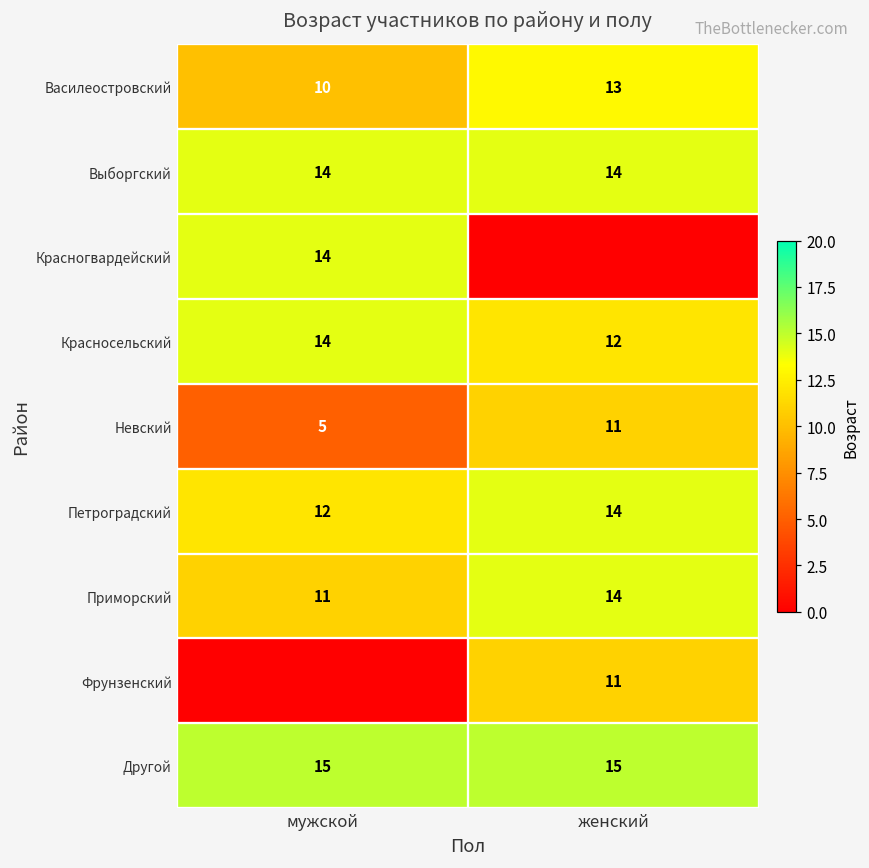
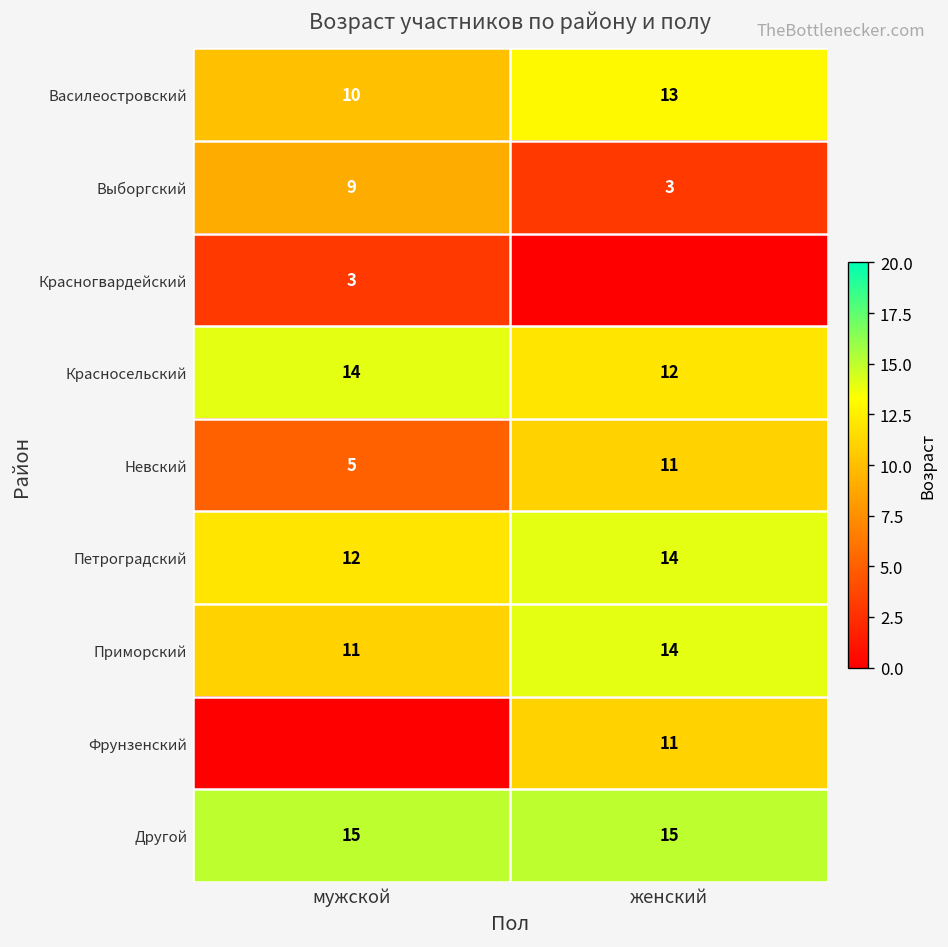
  {
    "Василеостровский": {
      "мужской": 10,
      "женский": 13
    },
    "Выборгский": {
-     "мужской": 14,
-     "женский": 14
+     "мужской": 9,
+     "женский": 3
    },
    "Красногвардейский": {
-     "мужской": 14
+     "мужской": 3
    },
    "Красносельский": {
      "мужской": 14,
      "женский": 12
    },
    "Невский": {
      "мужской": 5,
      "женский": 11
    },
    "Петроградский": {
      "мужской": 12,
      "женский": 14
    },
    "Приморский": {
      "мужской": 11,
      "женский": 14
    },
    "Фрунзенский": {
      "женский": 11
    },
    "Другой": {
      "мужской": 15,
      "женский": 15
    }
  }
